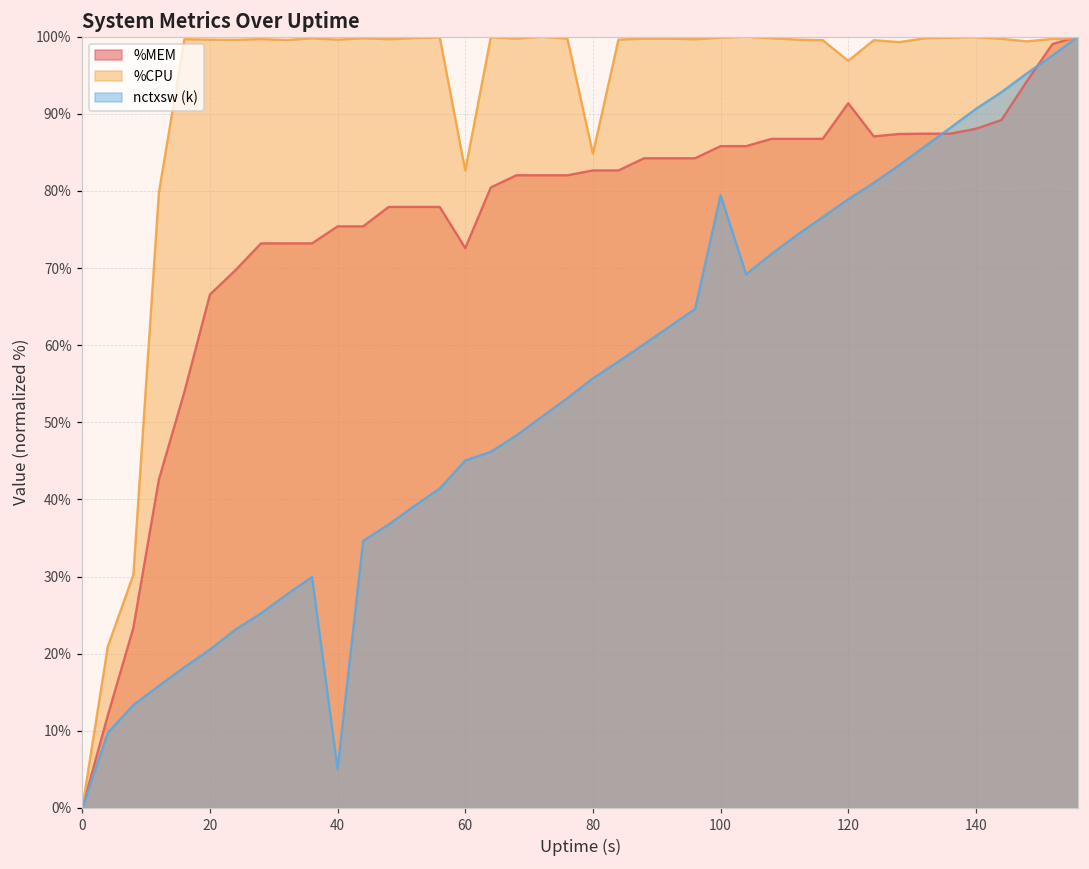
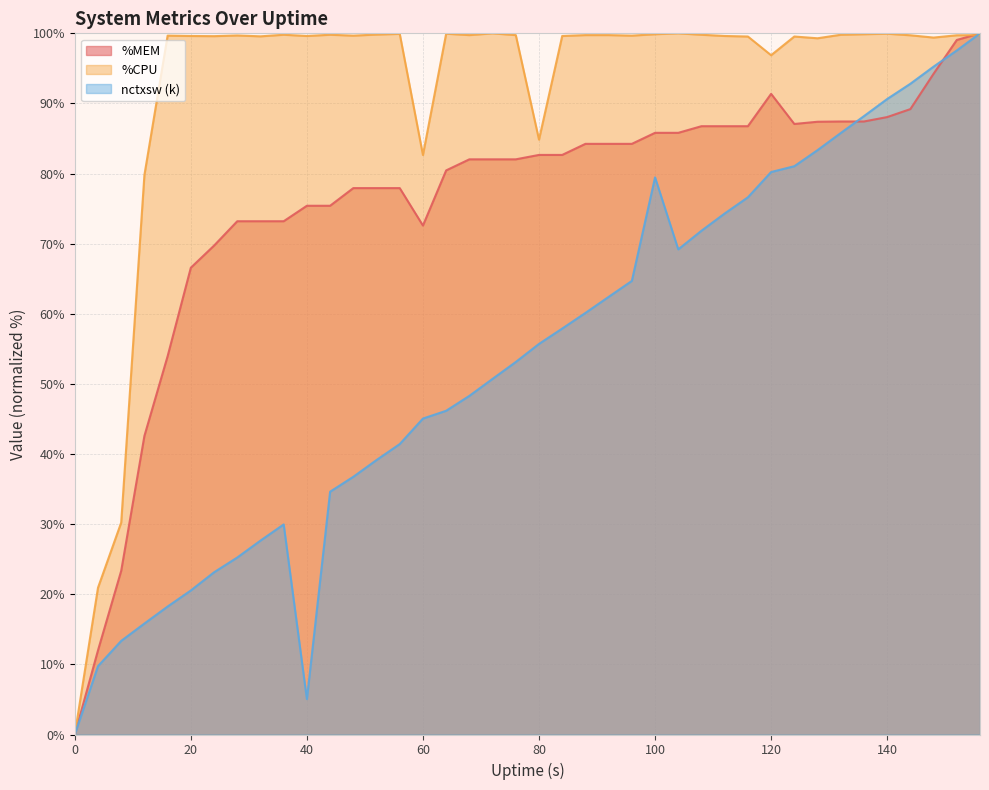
  {
    "%MEM": {
      "20": "67%",
      "40": "75%",
      "60": "73%",
      "80": "83%",
      "100": "86%",
      "120": "91%",
      "140": "88%"
    },
    "%CPU": {
      "20": "100%",
      "40": "100%",
      "60": "83%",
      "80": "85%",
      "100": "100%",
      "120": "97%",
      "140": "100%"
    },
    "nctxsw (k)": {
      "20": "21%",
      "40": "5%",
      "60": "45%",
      "80": "56%",
      "100": "79%",
-     "120": "79%",
+     "120": "80%",
      "140": "91%"
    }
  }
